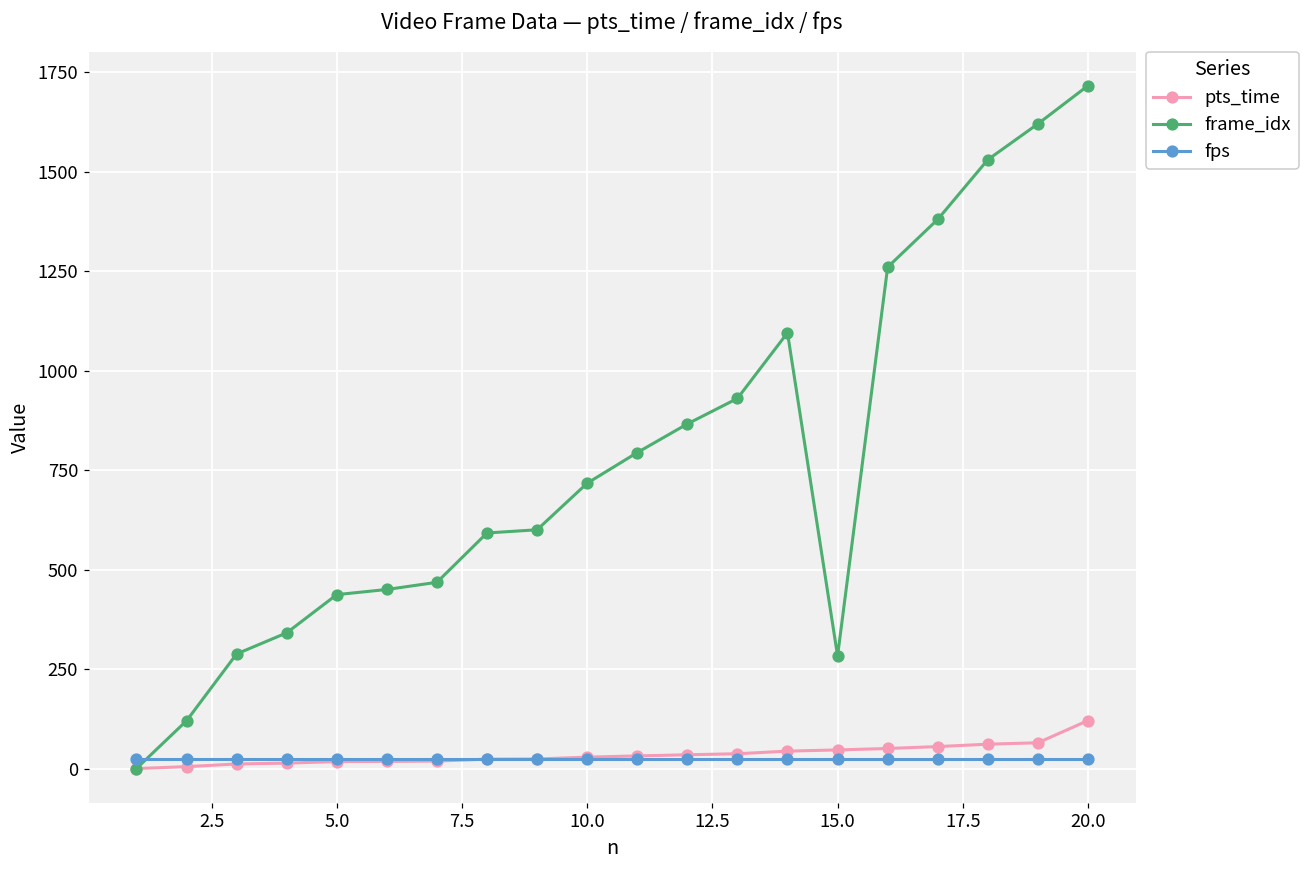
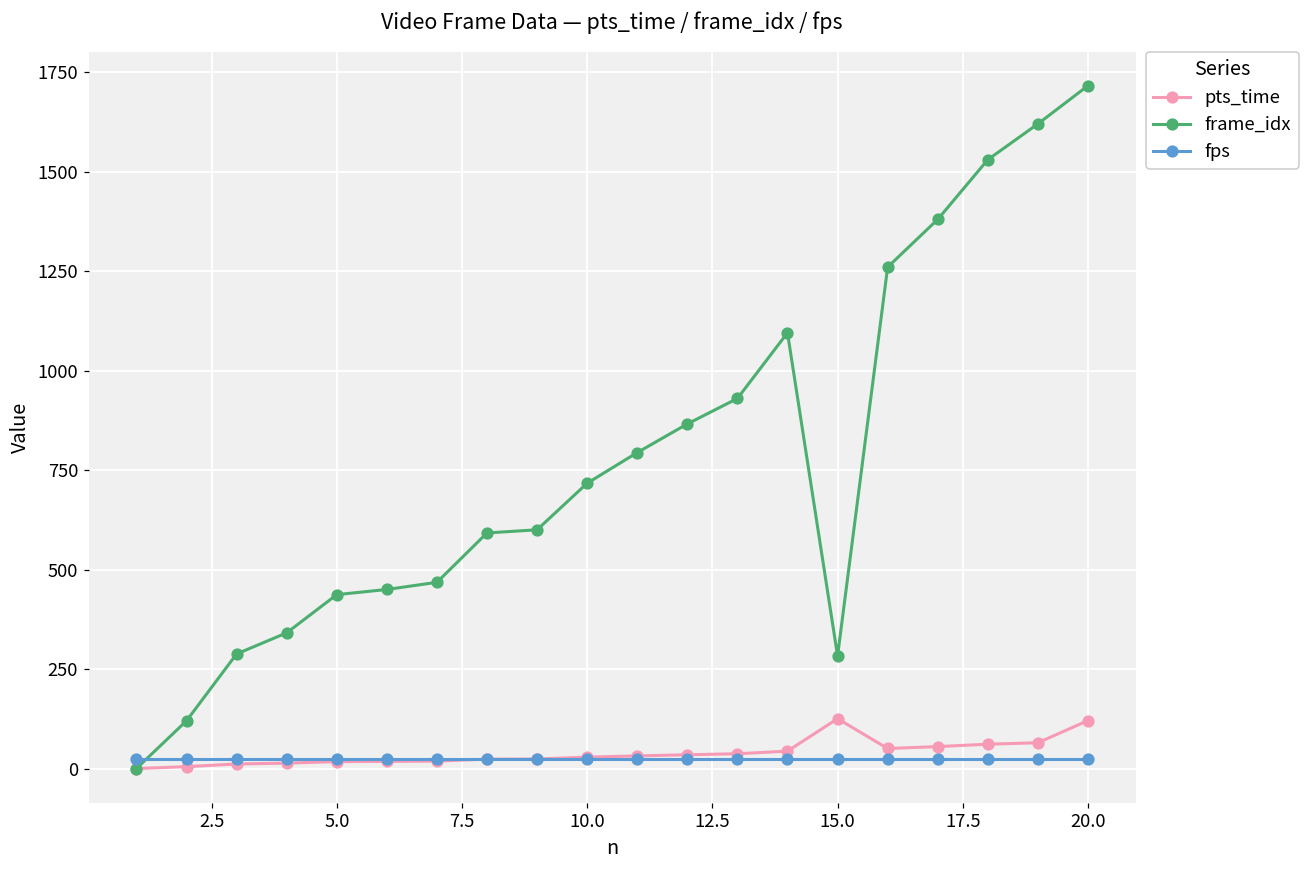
  {
    "pts_time": {
      "5.0": 20,
-     "15.0": 50,
+     "15.0": 130,
      "20.0": 120
    },
    "frame_idx": {
      "5.0": 440,
      "10.0": 720,
      "15.0": 280,
      "20.0": 1720
    },
    "fps": {
      "5.0": 30,
      "15.0": 30,
      "20.0": 30
    }
  }
